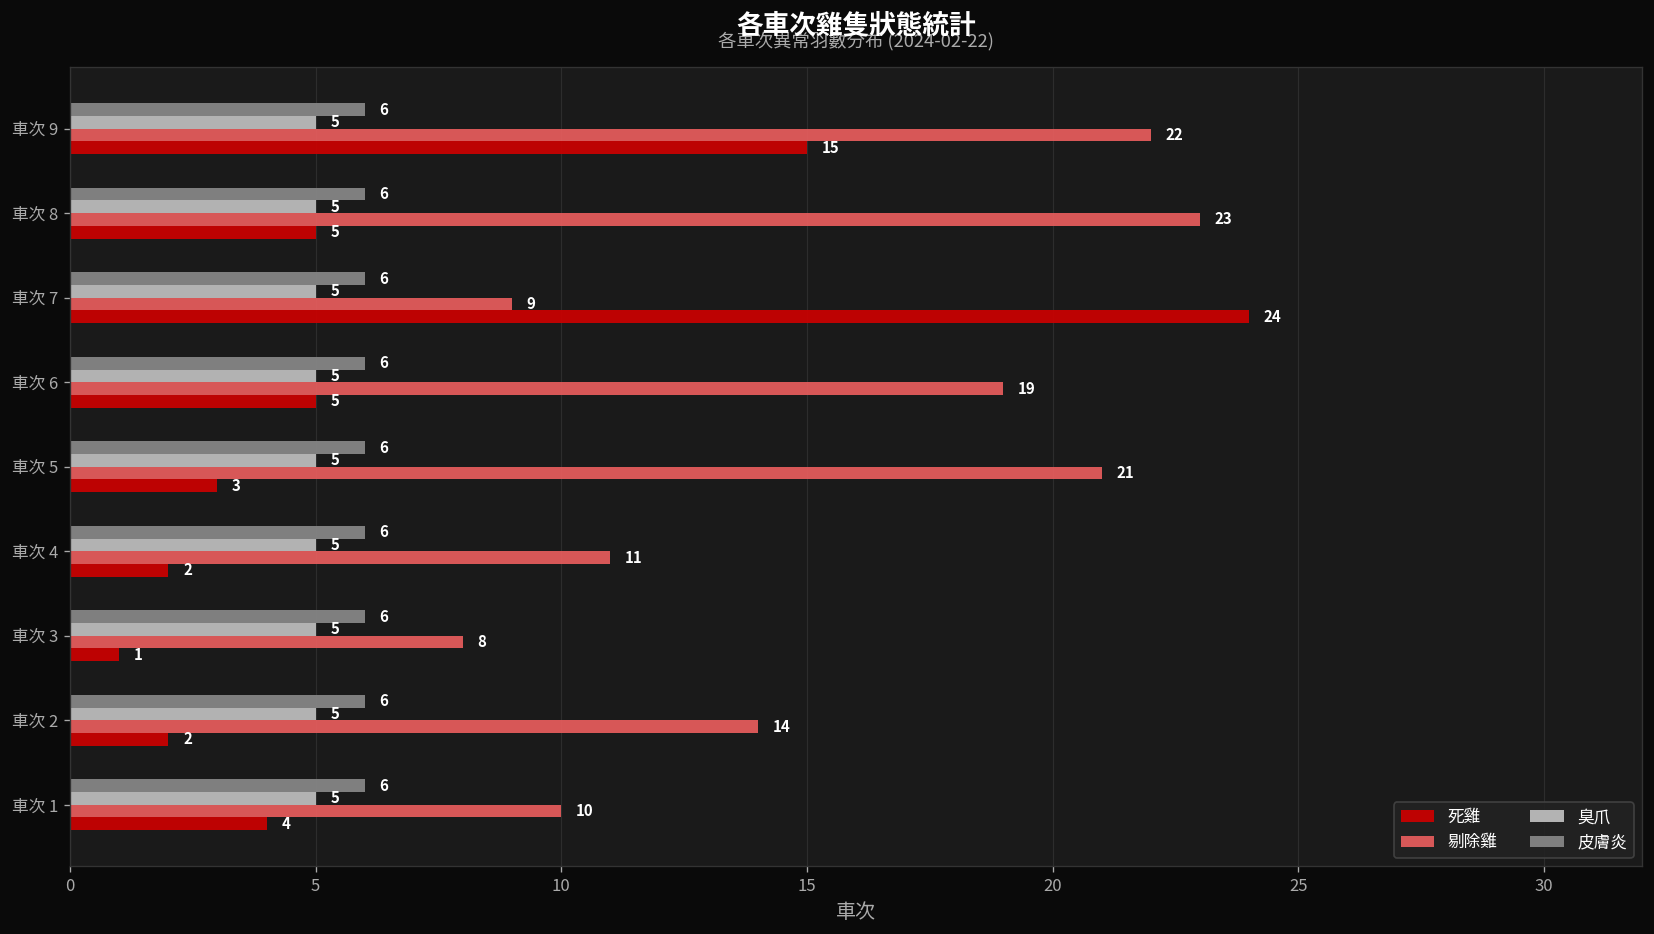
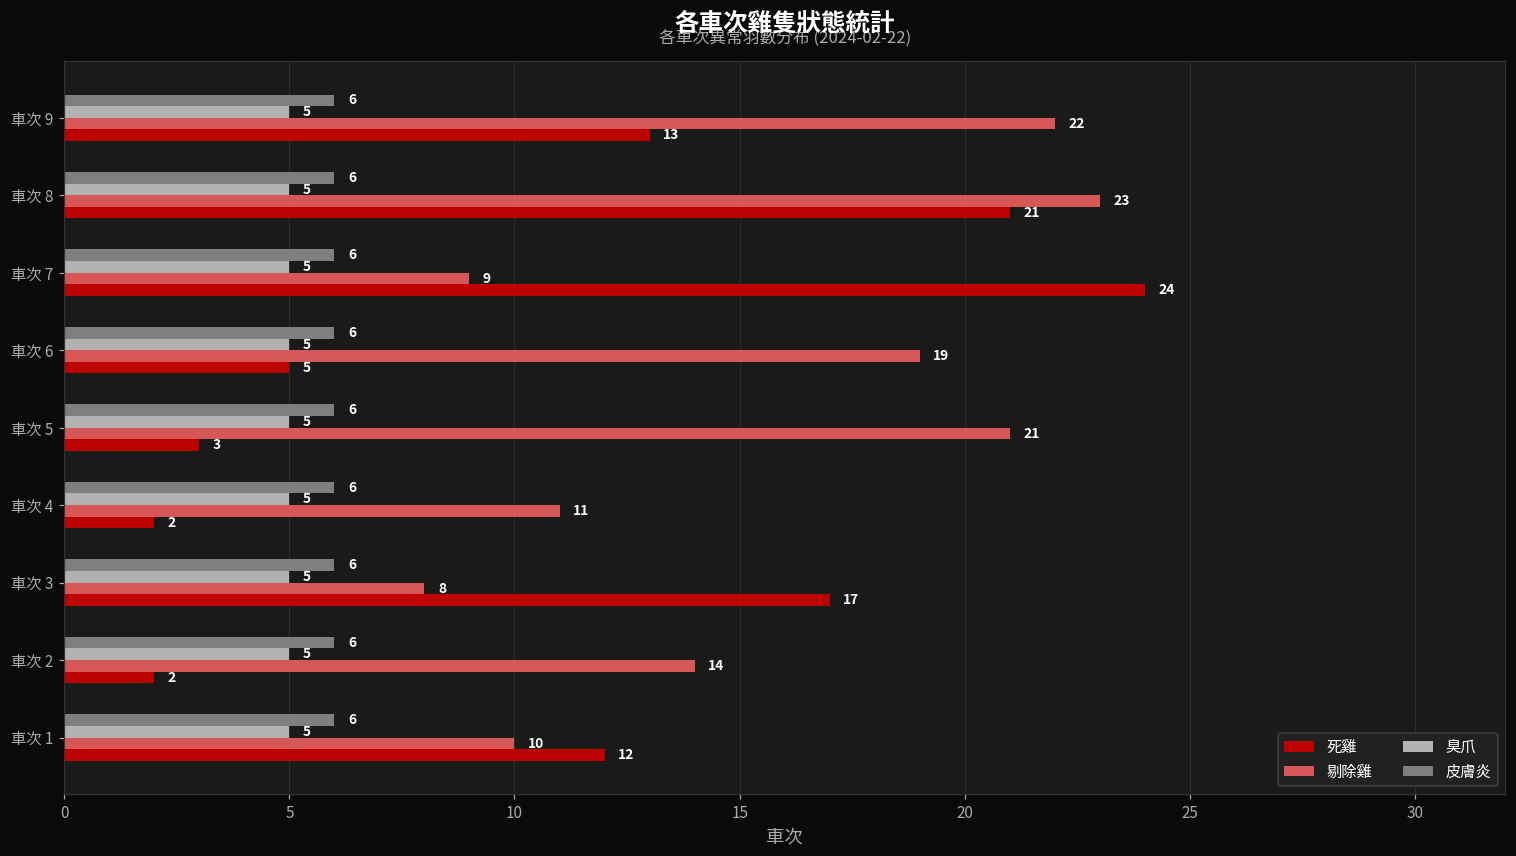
  {
    "死雞": {
-     "車次 9": 15,
-     "車次 8": 5,
+     "車次 9": 13,
+     "車次 8": 21,
      "車次 7": 24,
      "車次 6": 5,
      "車次 5": 3,
      "車次 4": 2,
-     "車次 3": 1,
+     "車次 3": 17,
      "車次 2": 2,
-     "車次 1": 4
+     "車次 1": 12
    },
    "剔除雞": {
      "車次 9": 22,
      "車次 8": 23,
      "車次 7": 9,
      "車次 6": 19,
      "車次 5": 21,
      "車次 4": 11,
      "車次 3": 8,
      "車次 2": 14,
      "車次 1": 10
    },
    "臭爪": {
      "車次 9": 5,
      "車次 8": 5,
      "車次 7": 5,
      "車次 6": 5,
      "車次 5": 5,
      "車次 4": 5,
      "車次 3": 5,
      "車次 2": 5,
      "車次 1": 5
    },
    "皮膚炎": {
      "車次 9": 6,
      "車次 8": 6,
      "車次 7": 6,
      "車次 6": 6,
      "車次 5": 6,
      "車次 4": 6,
      "車次 3": 6,
      "車次 2": 6,
      "車次 1": 6
    }
  }
